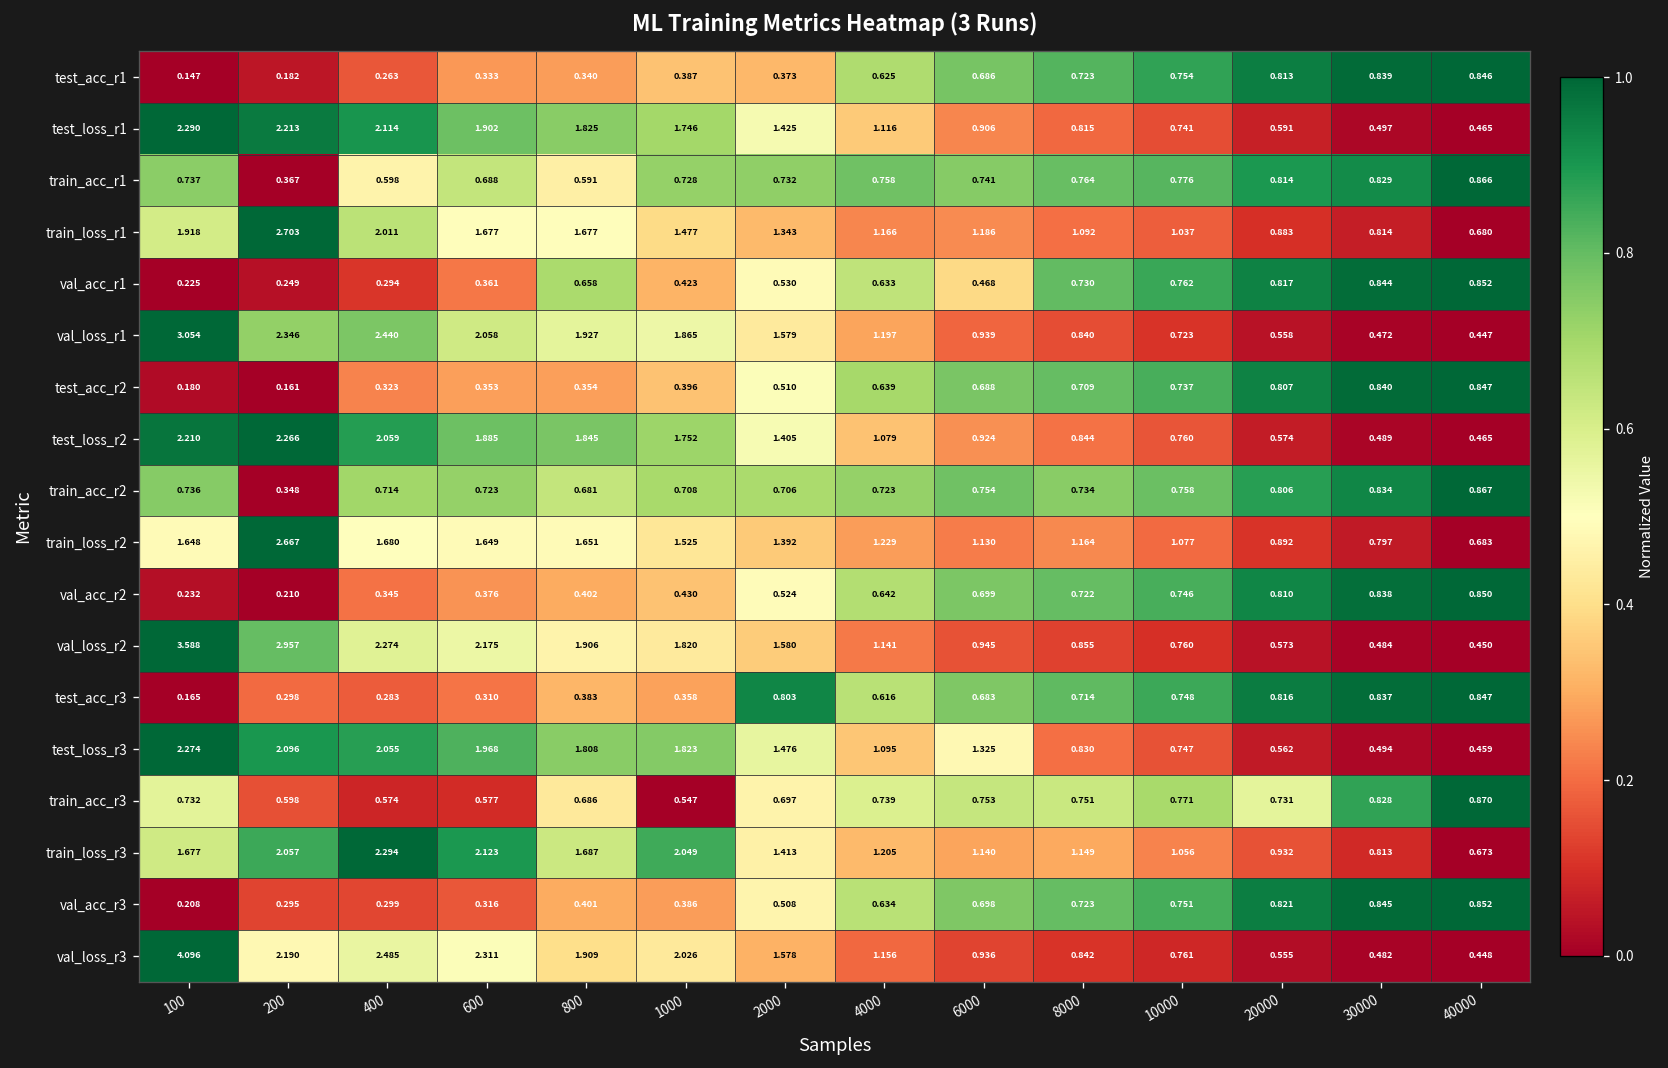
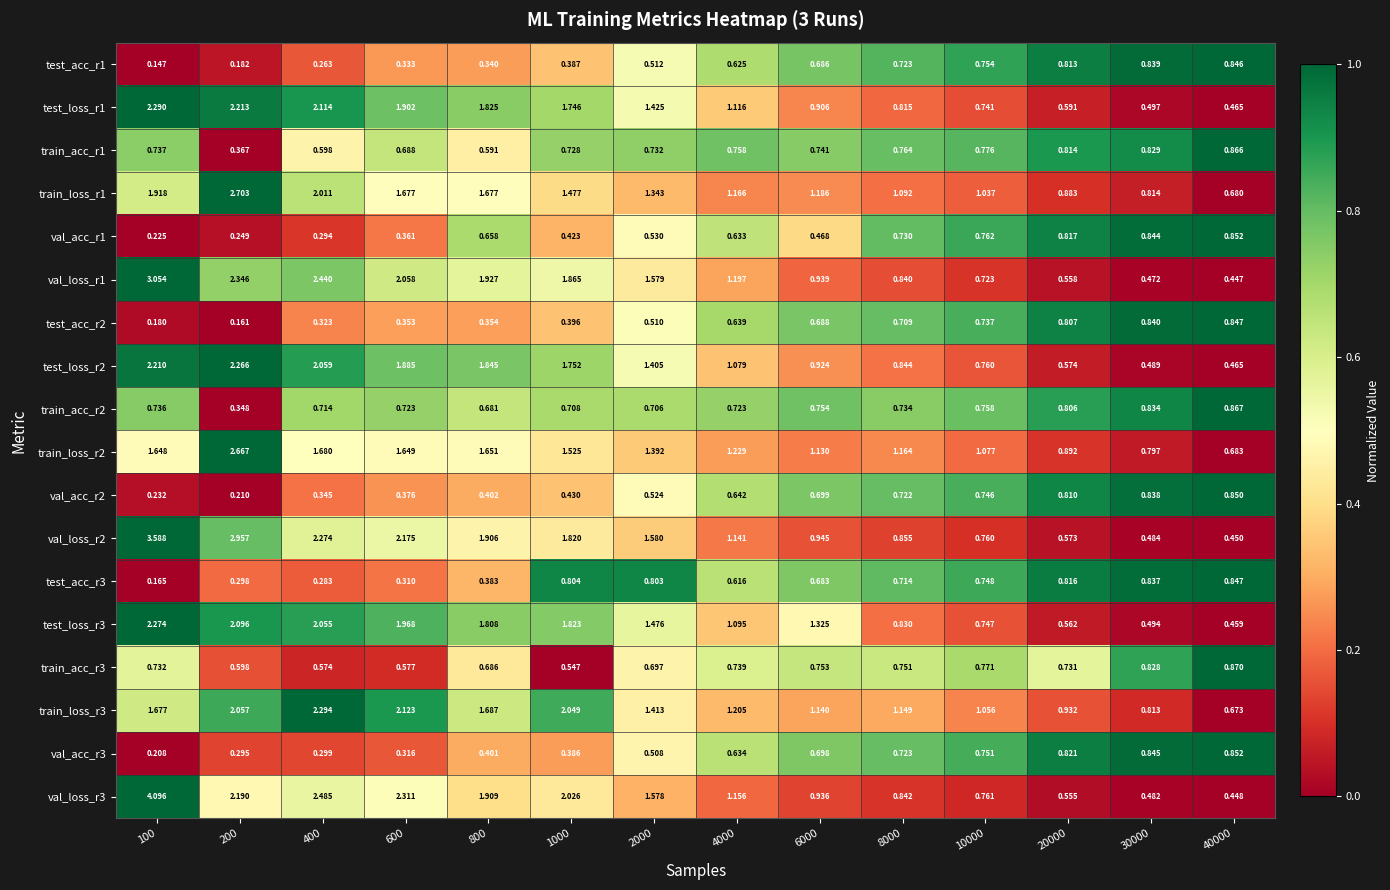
  {
    "test_acc_r1": {
      "100": 0.147,
      "200": 0.182,
      "400": 0.263,
      "600": 0.333,
      "800": 0.340,
      "1000": 0.387,
-     "2000": 0.373,
+     "2000": 0.512,
      "4000": 0.625,
      "6000": 0.686,
      "8000": 0.723,
      "10000": 0.754,
      "20000": 0.813,
      "30000": 0.839,
      "40000": 0.846
    },
    "test_acc_r3": {
      "100": 0.165,
      "200": 0.298,
      "400": 0.283,
      "600": 0.310,
      "800": 0.383,
-     "1000": 0.358,
+     "1000": 0.804,
      "2000": 0.803,
      "4000": 0.616,
      "6000": 0.683,
      "8000": 0.714,
      "10000": 0.748,
      "20000": 0.816,
      "30000": 0.837,
      "40000": 0.847
    }
  }
